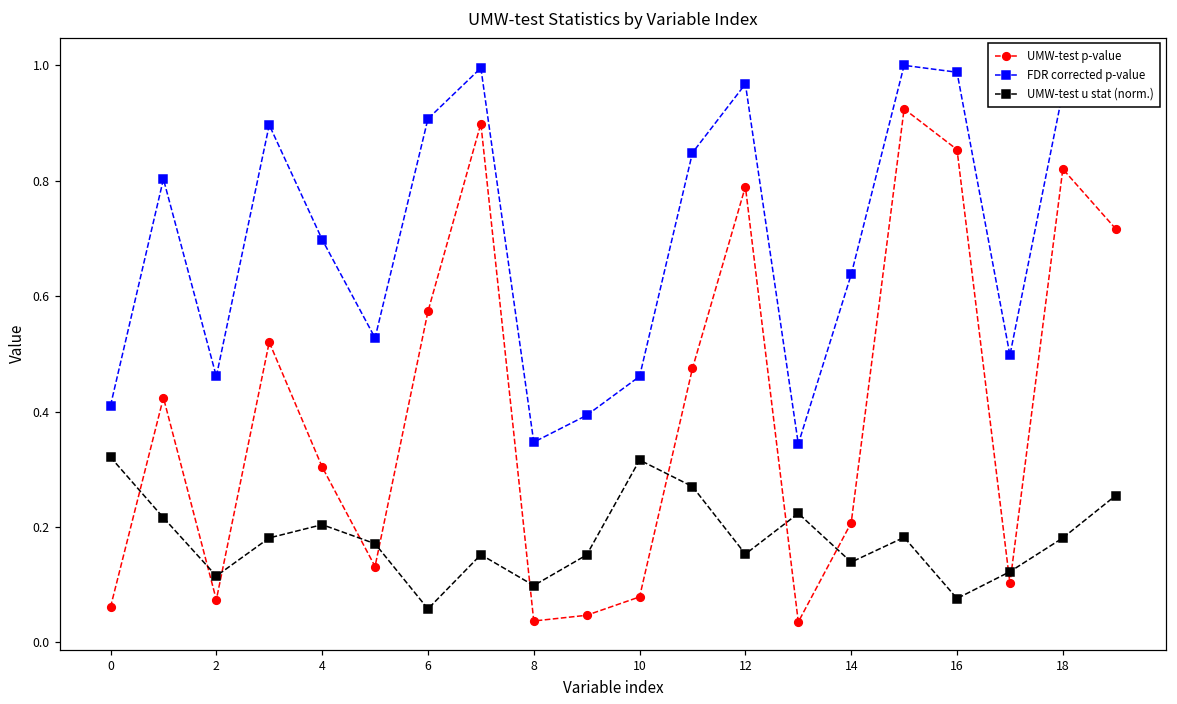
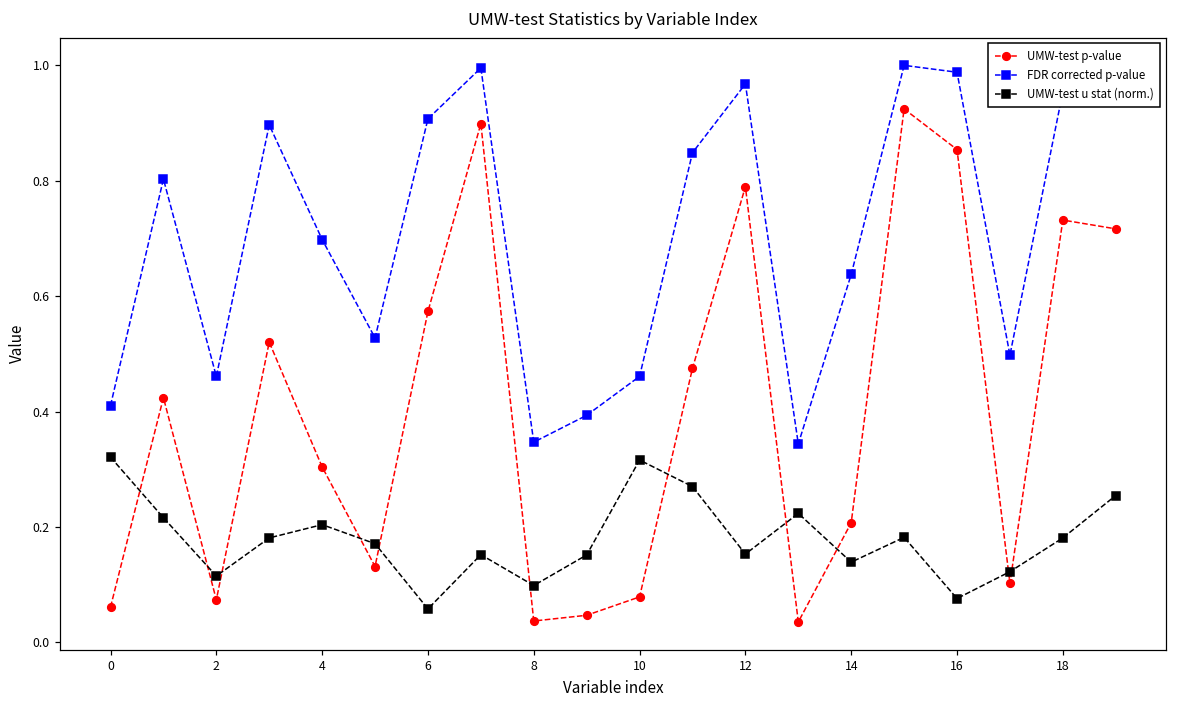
  {
    "UMW-test p-value": {
      "0": 0.06,
      "2": 0.07,
      "4": 0.30,
      "6": 0.57,
      "8": 0.04,
      "10": 0.08,
      "12": 0.79,
      "14": 0.21,
      "16": 0.85,
-     "18": 0.82
+     "18": 0.73
    },
    "FDR corrected p-value": {
      "0": 0.41,
      "2": 0.46,
      "4": 0.70,
      "6": 0.91,
      "8": 0.35,
      "10": 0.46,
      "12": 0.97,
      "14": 0.64,
      "16": 0.99
    },
    "UMW-test u stat (norm.)": {
      "0": 0.32,
      "2": 0.12,
      "4": 0.20,
      "6": 0.06,
      "8": 0.10,
      "10": 0.32,
      "12": 0.15,
      "14": 0.14,
      "16": 0.08,
      "18": 0.18
    }
  }
